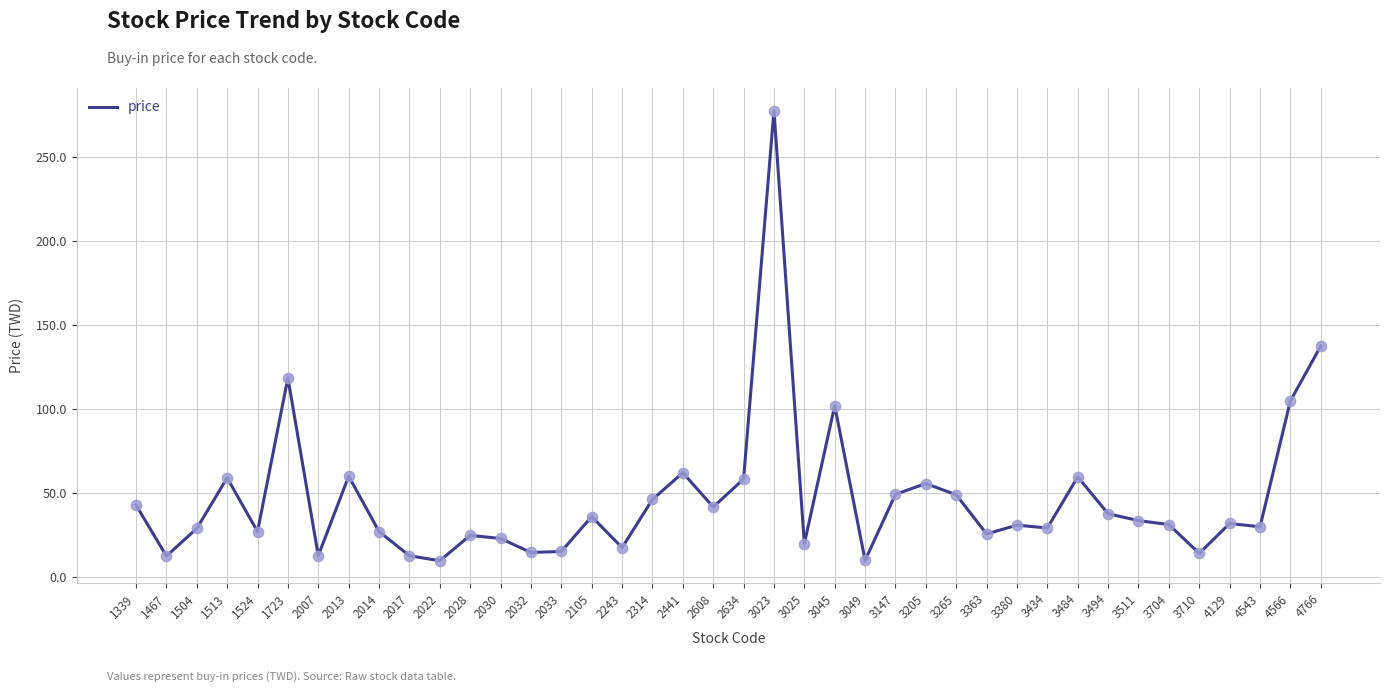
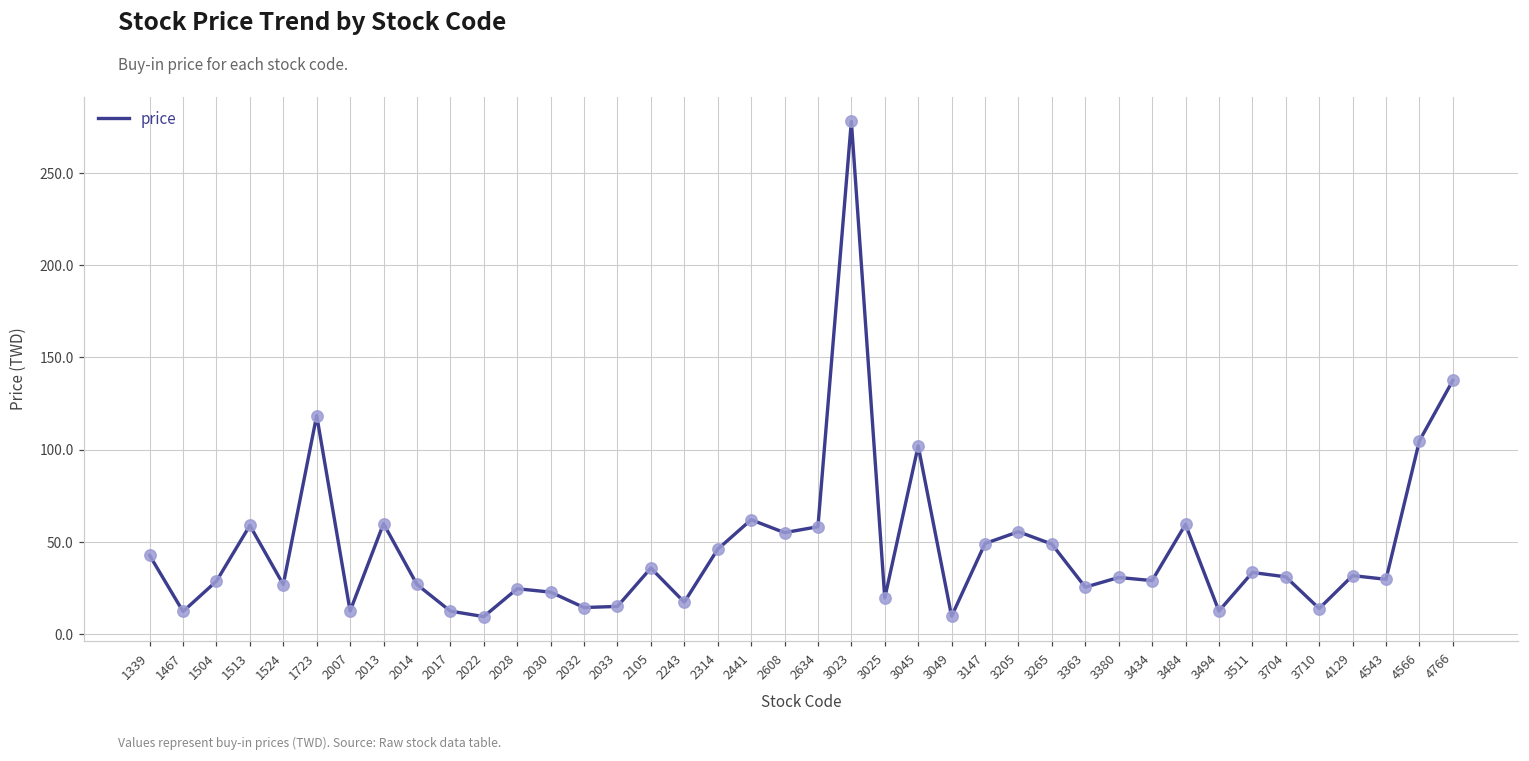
  {
    "1339": 43,
    "1467": 12,
    "1504": 29,
    "1513": 59,
    "1524": 27,
    "1723": 119,
    "2007": 13,
    "2013": 60,
    "2014": 27,
    "2017": 12,
    "2022": 9,
    "2028": 25,
    "2030": 23,
    "2032": 14,
    "2033": 15,
    "2105": 36,
    "2243": 17,
    "2314": 46,
    "2441": 62,
-   "2608": 42,
+   "2608": 55,
    "2634": 58,
    "3023": 278,
    "3025": 20,
    "3045": 102,
    "3049": 10,
    "3147": 49,
    "3205": 56,
    "3265": 49,
    "3363": 25,
    "3380": 31,
    "3434": 29,
    "3484": 60,
-   "3494": 38,
+   "3494": 13,
    "3511": 33,
    "3704": 31,
    "3710": 14,
    "4129": 32,
    "4543": 30,
    "4566": 105,
    "4766": 138
  }
